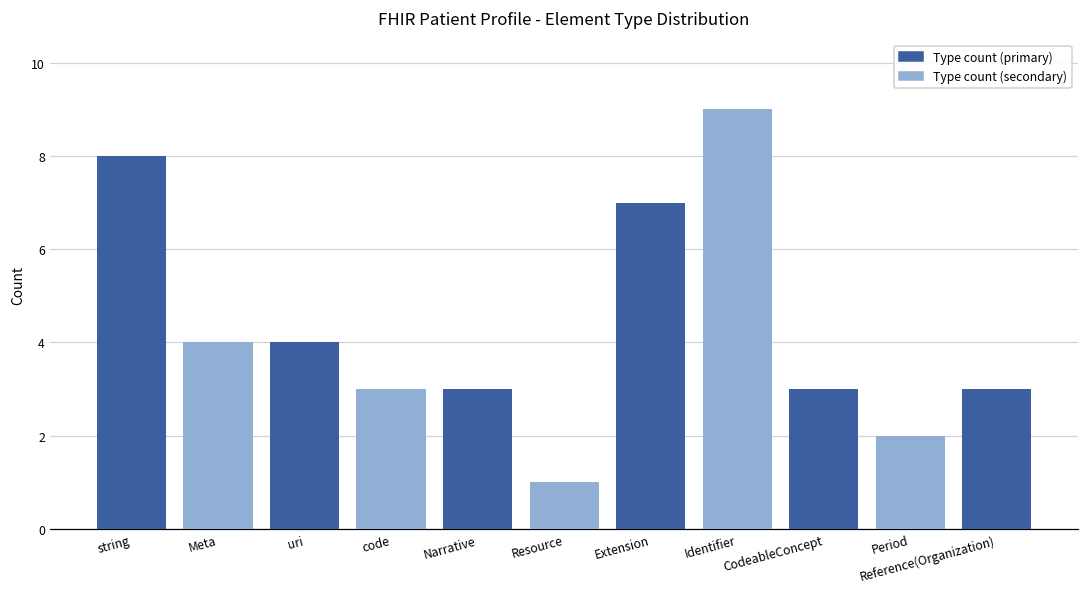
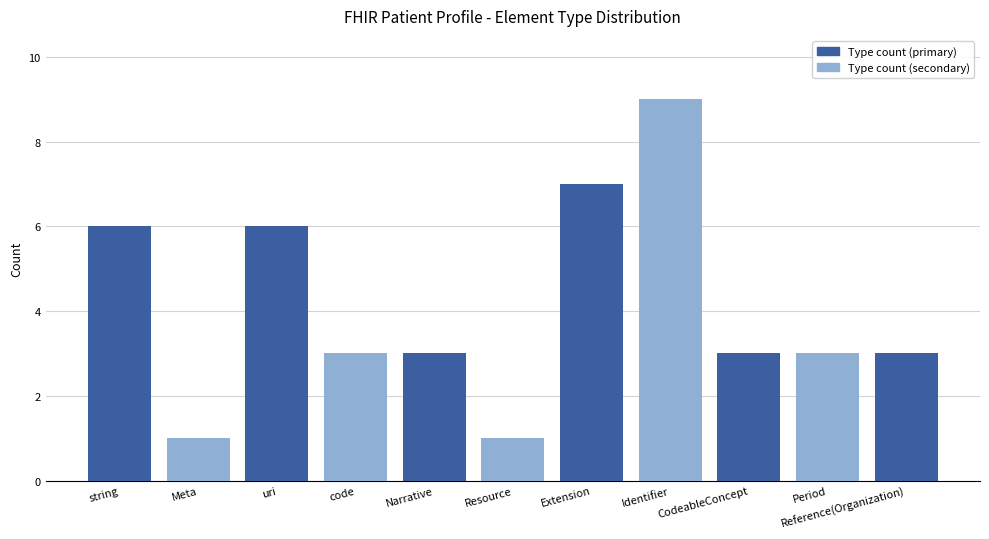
  {
    "Type count (primary)": {
-     "string": 8,
+     "string": 6,
      "Meta": 0,
-     "uri": 4,
+     "uri": 6,
      "code": 0,
      "Narrative": 3,
      "Resource": 0,
      "Extension": 7,
      "Identifier": 0,
      "CodeableConcept": 3,
      "Period": 0,
      "Reference(Organization)": 3
    },
    "Type count (secondary)": {
      "string": 0,
-     "Meta": 4,
+     "Meta": 1,
      "uri": 0,
      "code": 3,
      "Narrative": 0,
      "Resource": 1,
      "Extension": 0,
      "Identifier": 9,
      "CodeableConcept": 0,
-     "Period": 2,
+     "Period": 3,
      "Reference(Organization)": 0
    }
  }
